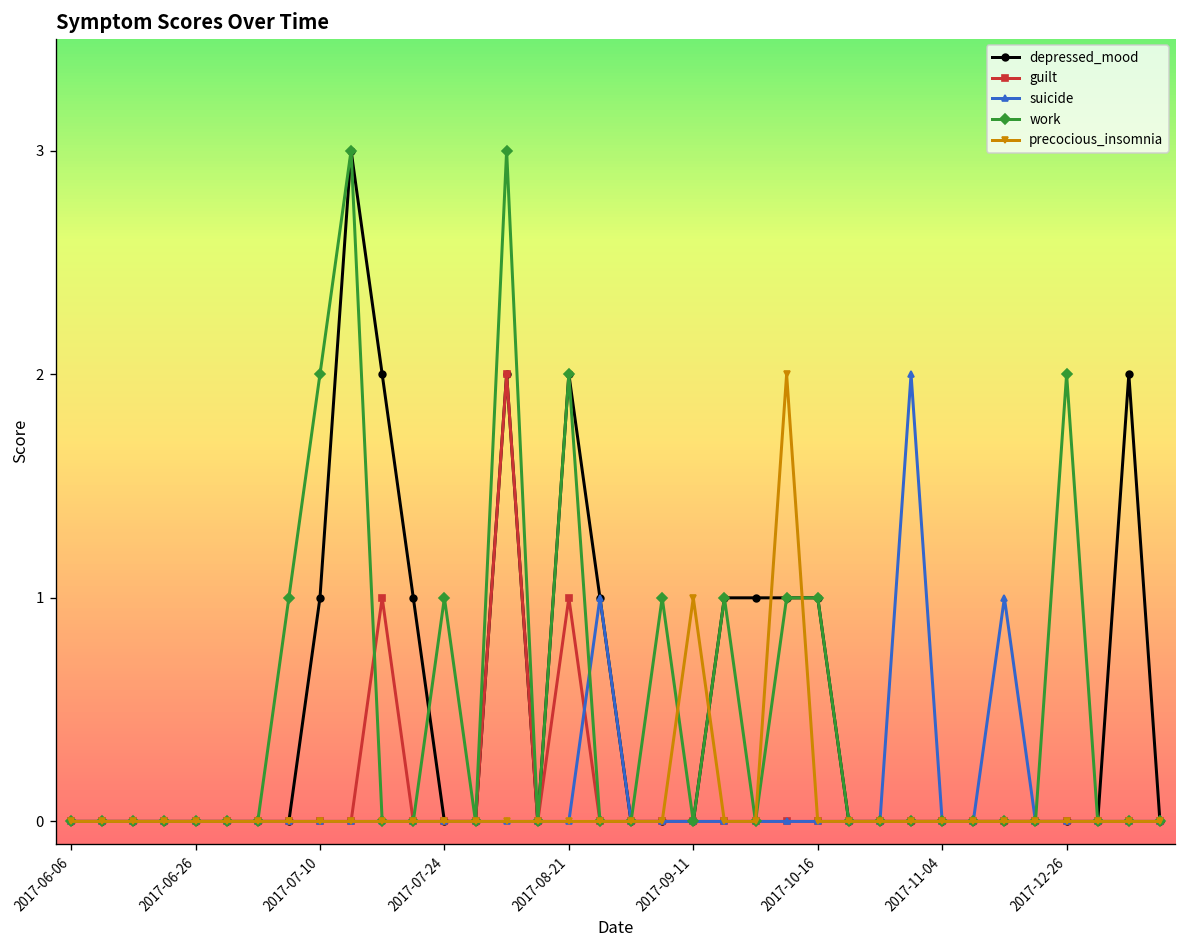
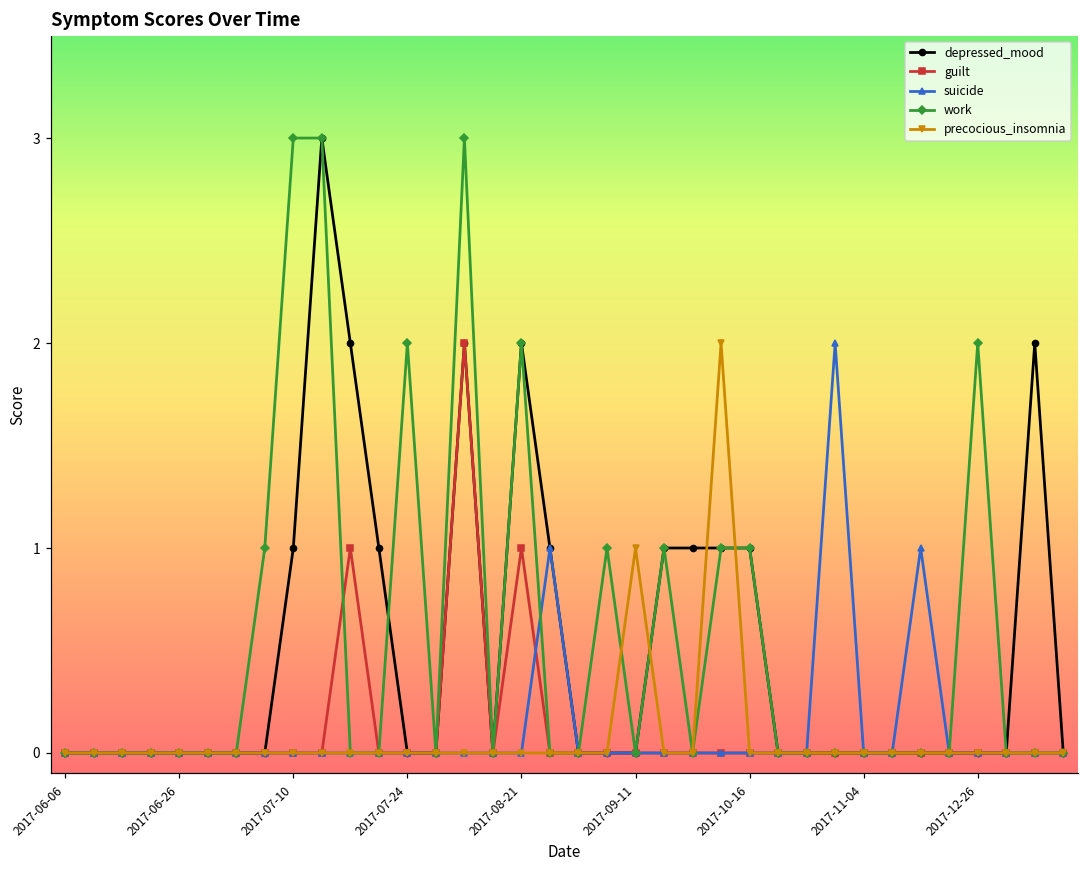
  {
    "depressed_mood": {
      "2017-07-10": 1
    },
    "work": {
-     "2017-07-10": 2,
-     "2017-07-24": 1,
+     "2017-07-10": 3,
+     "2017-07-24": 2,
      "2017-12-26": 2
    }
  }
